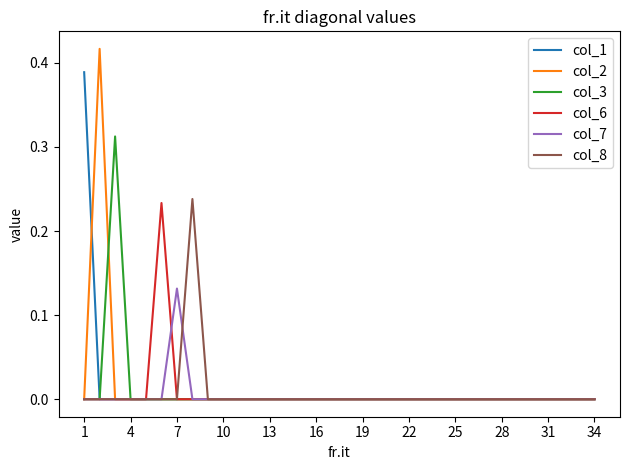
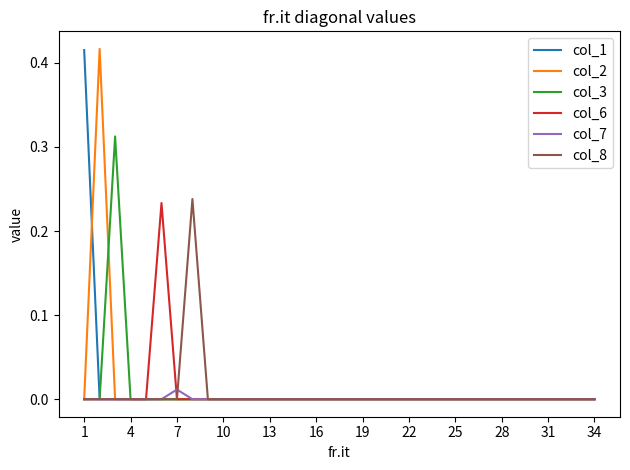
  {
    "col_1": {
-     "1": 0.39
+     "1": 0.42
    },
    "col_7": {
-     "7": 0.13
+     "7": 0.01
    }
  }
